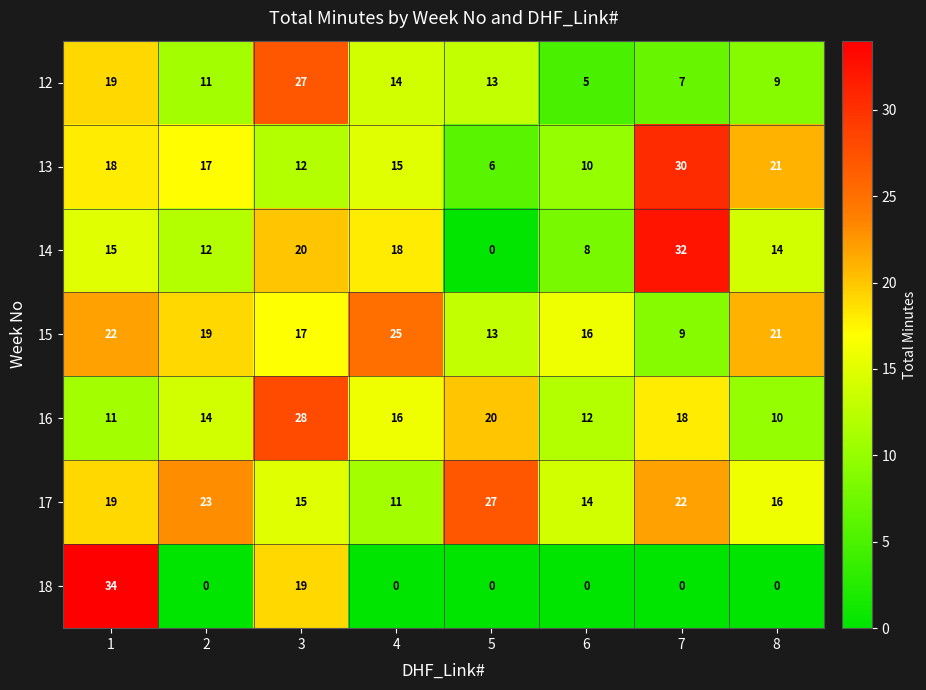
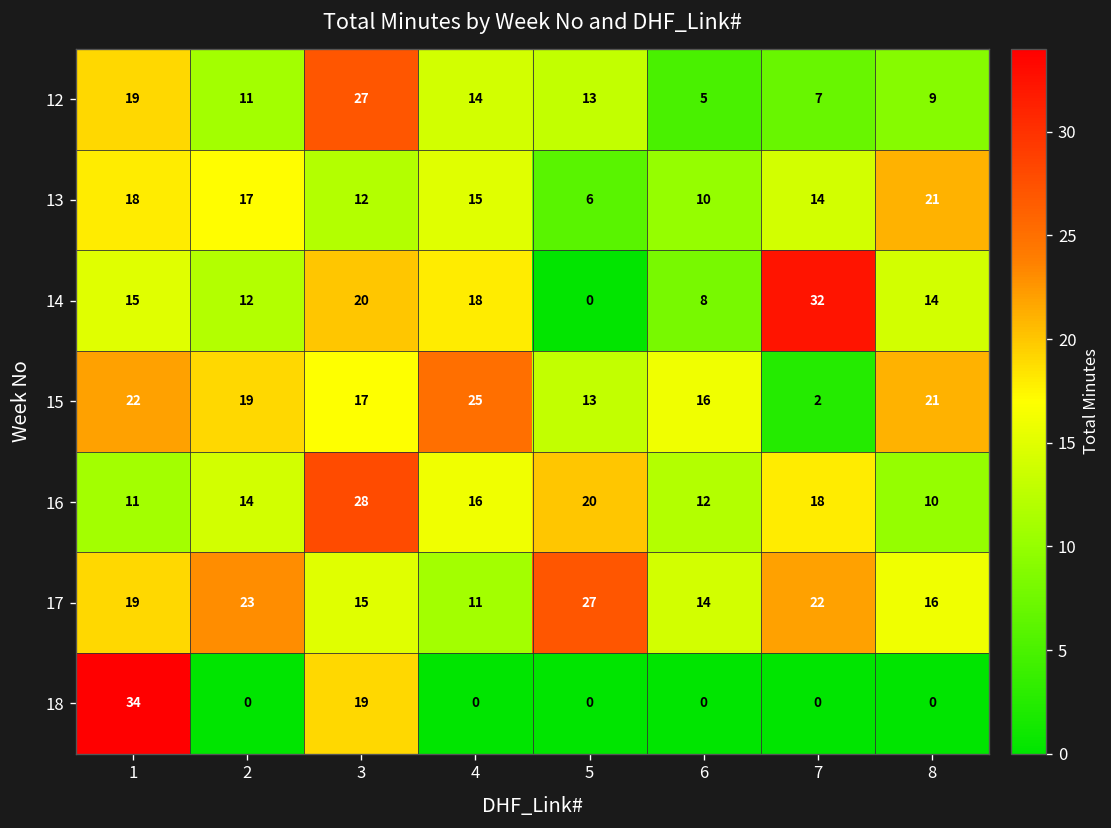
  {
    "12": {
      "1": 19,
      "2": 11,
      "3": 27,
      "4": 14,
      "5": 13,
      "6": 5,
      "7": 7,
      "8": 9
    },
    "13": {
      "1": 18,
      "2": 17,
      "3": 12,
      "4": 15,
      "5": 6,
      "6": 10,
-     "7": 30,
+     "7": 14,
      "8": 21
    },
    "14": {
      "1": 15,
      "2": 12,
      "3": 20,
      "4": 18,
      "5": 0,
      "6": 8,
      "7": 32,
      "8": 14
    },
    "15": {
      "1": 22,
      "2": 19,
      "3": 17,
      "4": 25,
      "5": 13,
      "6": 16,
-     "7": 9,
+     "7": 2,
      "8": 21
    },
    "16": {
      "1": 11,
      "2": 14,
      "3": 28,
      "4": 16,
      "5": 20,
      "6": 12,
      "7": 18,
      "8": 10
    },
    "17": {
      "1": 19,
      "2": 23,
      "3": 15,
      "4": 11,
      "5": 27,
      "6": 14,
      "7": 22,
      "8": 16
    },
    "18": {
      "1": 34,
      "2": 0,
      "3": 19,
      "4": 0,
      "5": 0,
      "6": 0,
      "7": 0,
      "8": 0
    }
  }
